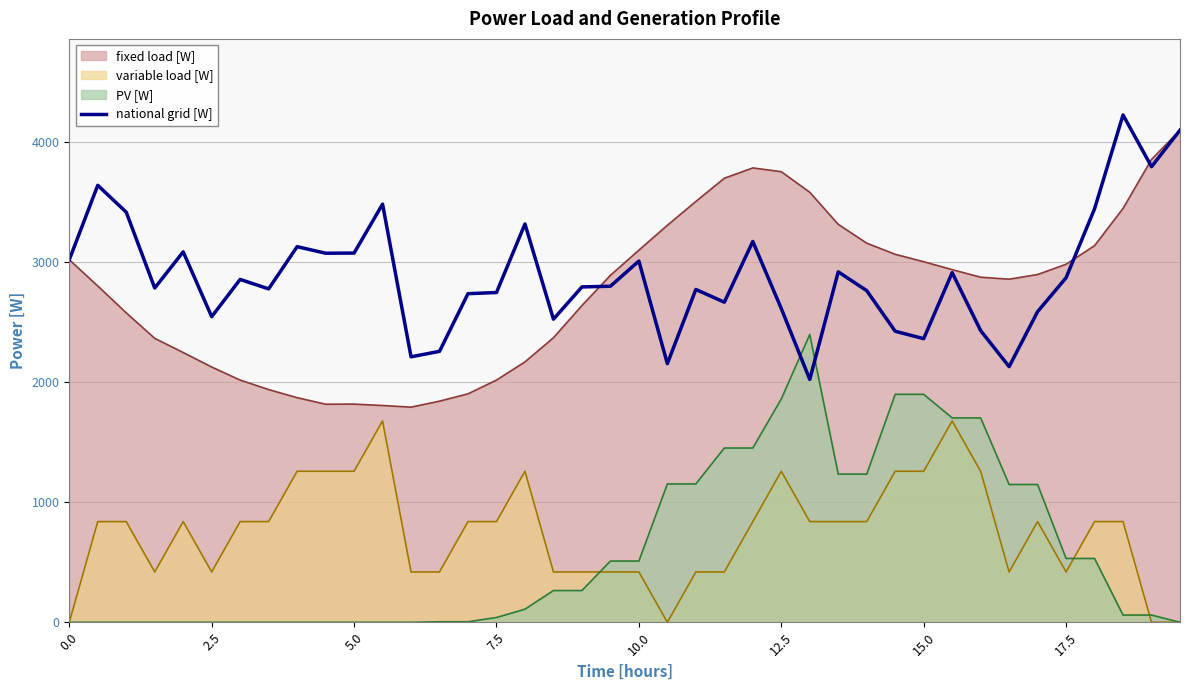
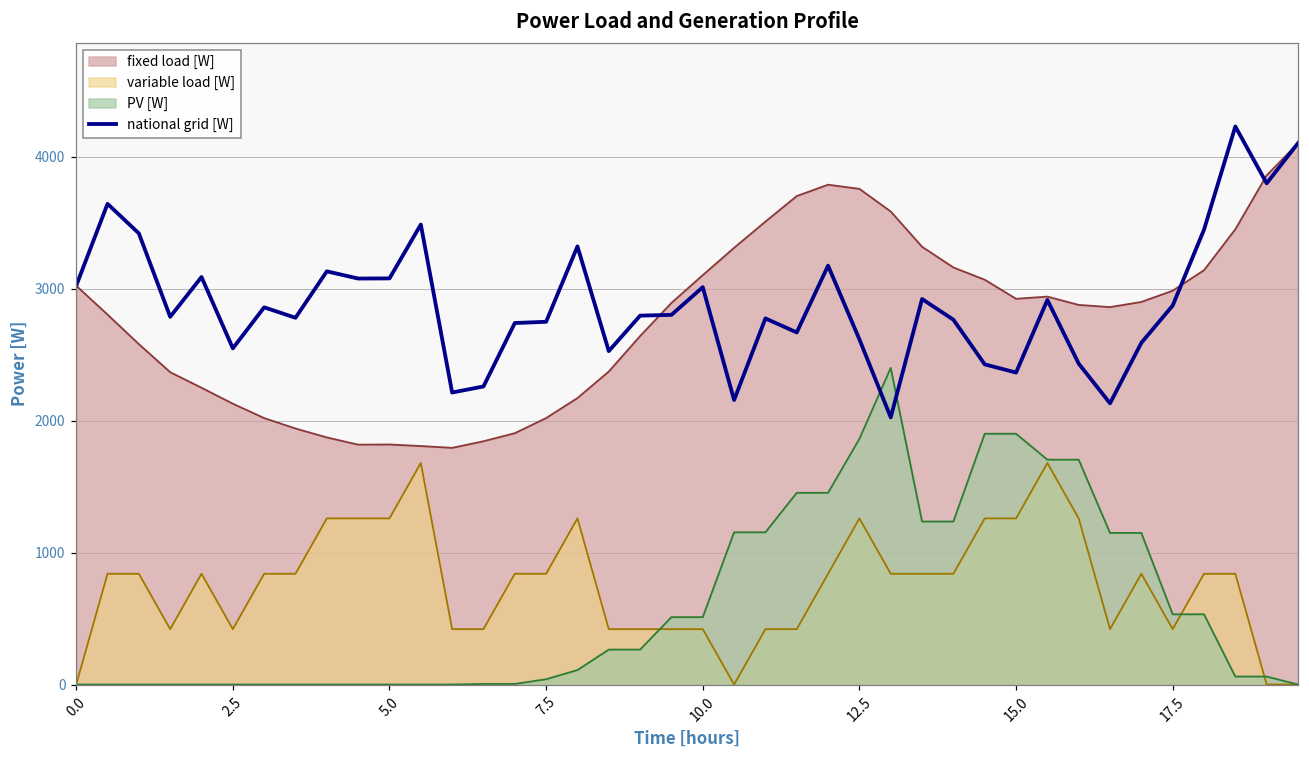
  {
    "fixed load [W]": {
      "2.5": 2130,
      "5.0": 1820,
      "7.5": 2020,
      "10.0": 3100,
      "12.5": 3760,
-     "15.0": 3010,
+     "15.0": 2920,
      "17.5": 2980
    },
    "variable load [W]": {
      "2.5": 420,
      "5.0": 1260,
      "7.5": 840,
      "10.0": 420,
      "12.5": 1260,
      "15.0": 1260,
      "17.5": 420
    },
    "PV [W]": {
      "2.5": 0,
      "5.0": 0,
      "7.5": 40,
      "10.0": 510,
      "12.5": 1860,
      "15.0": 1900,
      "17.5": 530
    },
    "national grid [W]": {
      "2.5": 2550,
      "5.0": 3080,
      "7.5": 2750,
      "10.0": 3010,
      "12.5": 2620,
      "15.0": 2360,
      "17.5": 2870
    }
  }
